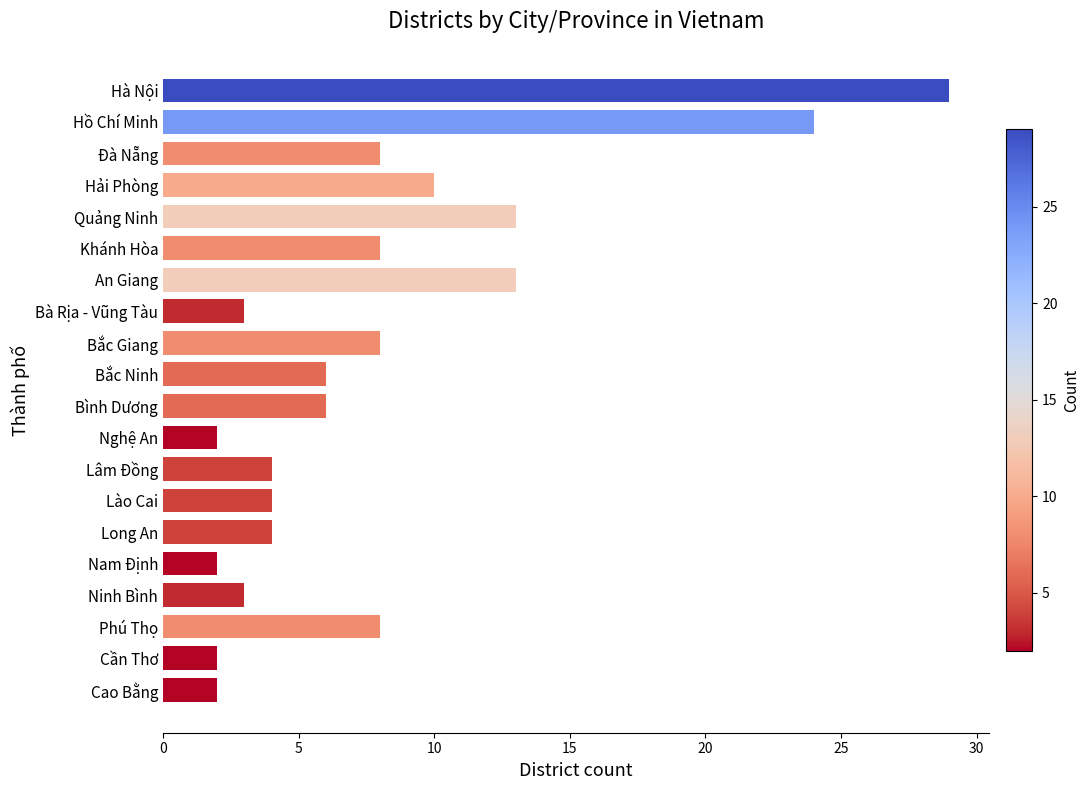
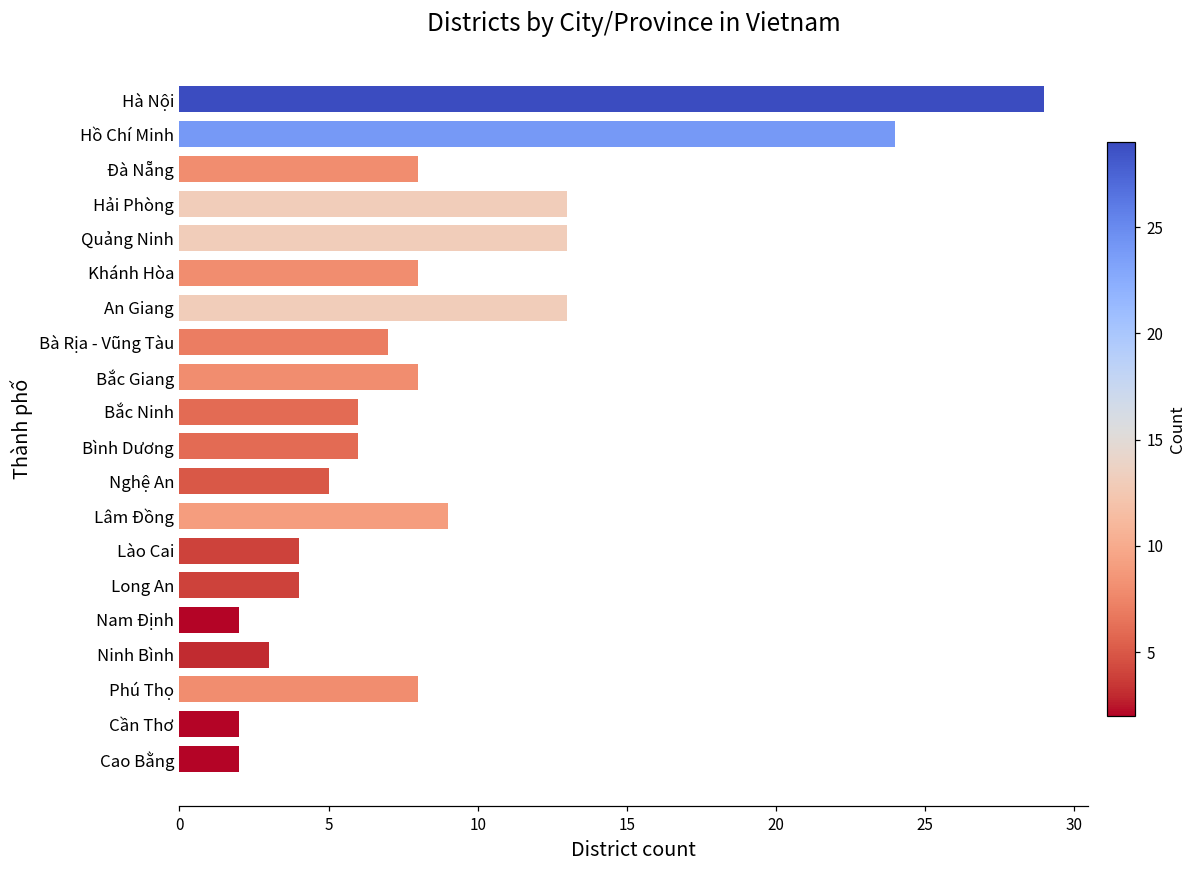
  {
    "Hà Nội": 29,
    "Hồ Chí Minh": 24,
    "Đà Nẵng": 8,
-   "Hải Phòng": 10,
+   "Hải Phòng": 13,
    "Quảng Ninh": 13,
    "Khánh Hòa": 8,
    "An Giang": 13,
-   "Bà Rịa - Vũng Tàu": 3,
+   "Bà Rịa - Vũng Tàu": 7,
    "Bắc Giang": 8,
    "Bắc Ninh": 6,
    "Bình Dương": 6,
-   "Nghệ An": 2,
-   "Lâm Đồng": 4,
+   "Nghệ An": 5,
+   "Lâm Đồng": 9,
    "Lào Cai": 4,
    "Long An": 4,
    "Nam Định": 2,
    "Ninh Bình": 3,
    "Phú Thọ": 8,
    "Cần Thơ": 2,
    "Cao Bằng": 2
  }
